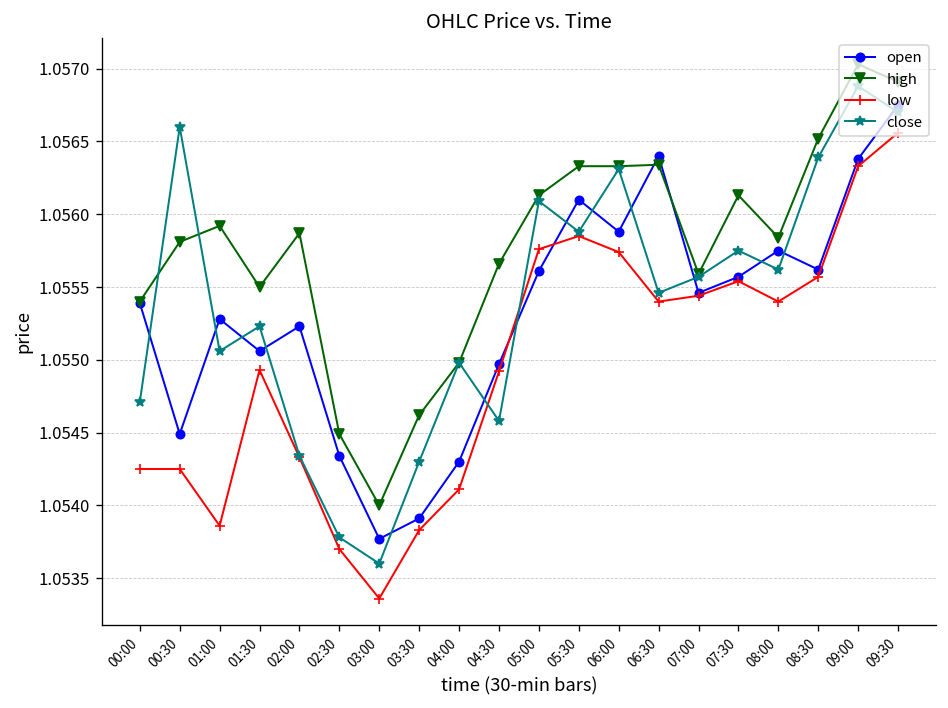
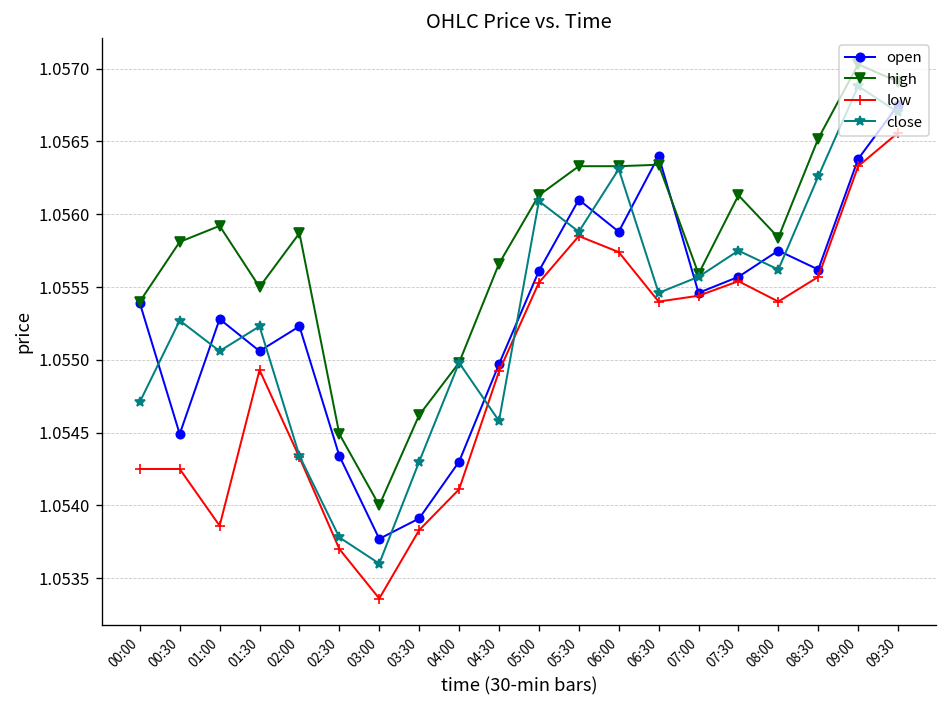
  {
    "open": {
      "00:30": 1.05449,
      "01:00": 1.05528,
      "01:30": 1.05506,
      "02:00": 1.05523,
      "02:30": 1.05434,
      "03:00": 1.05377,
      "03:30": 1.05391,
      "04:00": 1.05430,
      "04:30": 1.05497,
      "05:00": 1.05561,
      "05:30": 1.05610,
      "06:00": 1.05588,
      "06:30": 1.05640,
      "07:30": 1.05557,
      "08:00": 1.05575,
      "08:30": 1.05562,
      "09:00": 1.05638
    },
    "high": {
      "00:30": 1.05581,
      "01:00": 1.05592,
      "01:30": 1.05550,
      "02:00": 1.05587,
      "02:30": 1.05449,
      "03:00": 1.05400,
      "03:30": 1.05462,
      "04:30": 1.05566,
      "05:00": 1.05613,
      "05:30": 1.05633,
      "06:30": 1.05634,
      "07:30": 1.05613,
      "08:00": 1.05584,
      "08:30": 1.05652
    },
    "low": {
      "00:00": 1.05425,
      "00:30": 1.05425,
      "01:00": 1.05386,
      "01:30": 1.05493,
      "02:30": 1.05370,
      "03:00": 1.05336,
      "03:30": 1.05383,
      "04:00": 1.05411,
      "04:30": 1.05492,
-     "05:00": 1.05576,
+     "05:00": 1.05553,
      "05:30": 1.05585,
      "06:00": 1.05574,
      "06:30": 1.05540,
      "07:30": 1.05554,
      "08:00": 1.05540,
      "08:30": 1.05557,
      "09:00": 1.05633
    },
    "close": {
      "00:00": 1.05471,
-     "00:30": 1.05660,
+     "00:30": 1.05527,
      "01:00": 1.05506,
      "01:30": 1.05523,
      "02:30": 1.05378,
      "03:00": 1.05360,
      "03:30": 1.05430,
      "04:30": 1.05458,
      "05:00": 1.05609,
      "05:30": 1.05588,
      "06:30": 1.05546,
      "07:30": 1.05575,
      "08:00": 1.05562,
-     "08:30": 1.05639
+     "08:30": 1.05626
    }
  }
